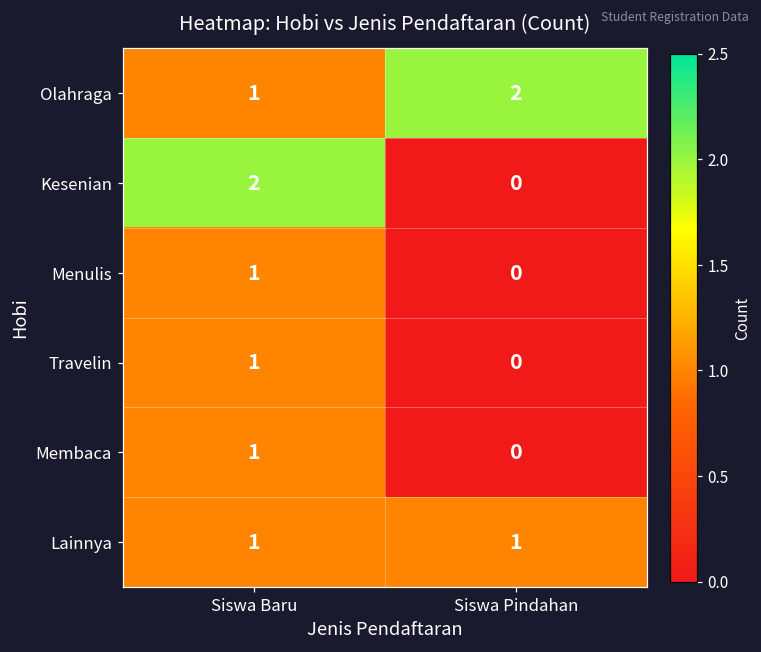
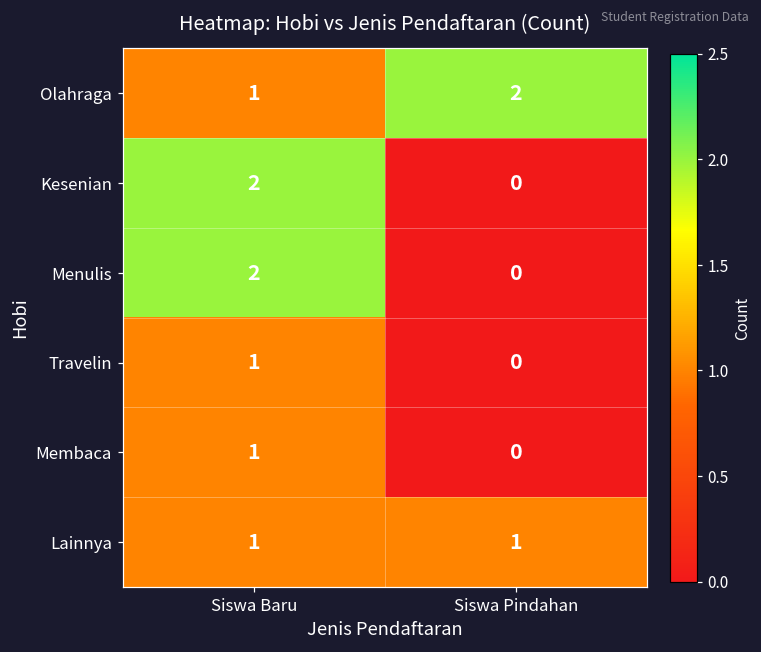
  {
    "Olahraga": {
      "Siswa Baru": 1,
      "Siswa Pindahan": 2
    },
    "Kesenian": {
      "Siswa Baru": 2,
      "Siswa Pindahan": 0
    },
    "Menulis": {
-     "Siswa Baru": 1,
+     "Siswa Baru": 2,
      "Siswa Pindahan": 0
    },
    "Travelin": {
      "Siswa Baru": 1,
      "Siswa Pindahan": 0
    },
    "Membaca": {
      "Siswa Baru": 1,
      "Siswa Pindahan": 0
    },
    "Lainnya": {
      "Siswa Baru": 1,
      "Siswa Pindahan": 1
    }
  }
